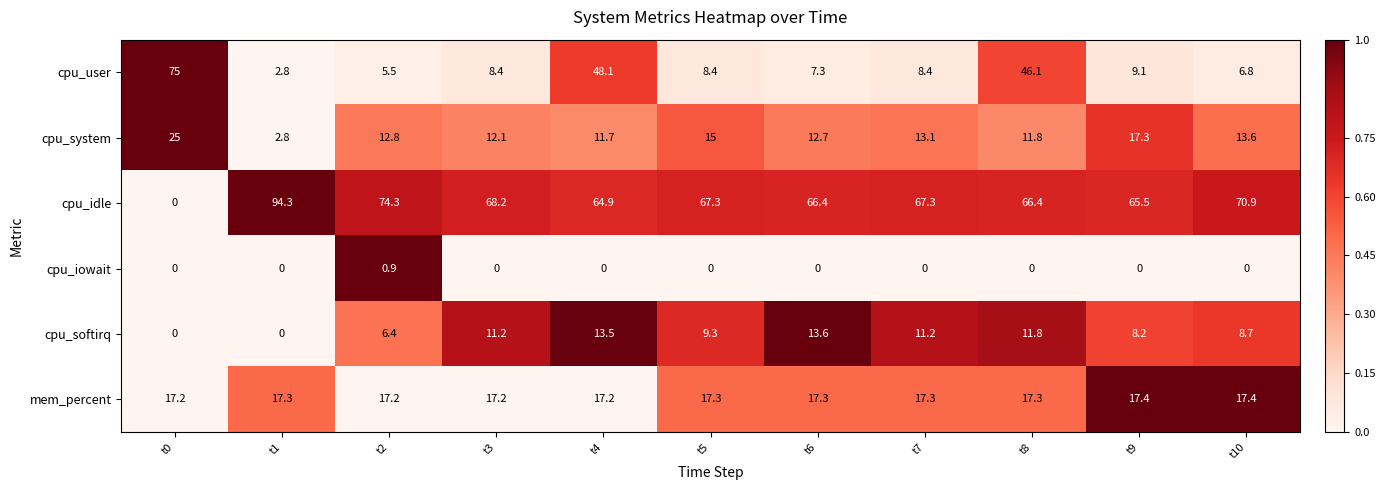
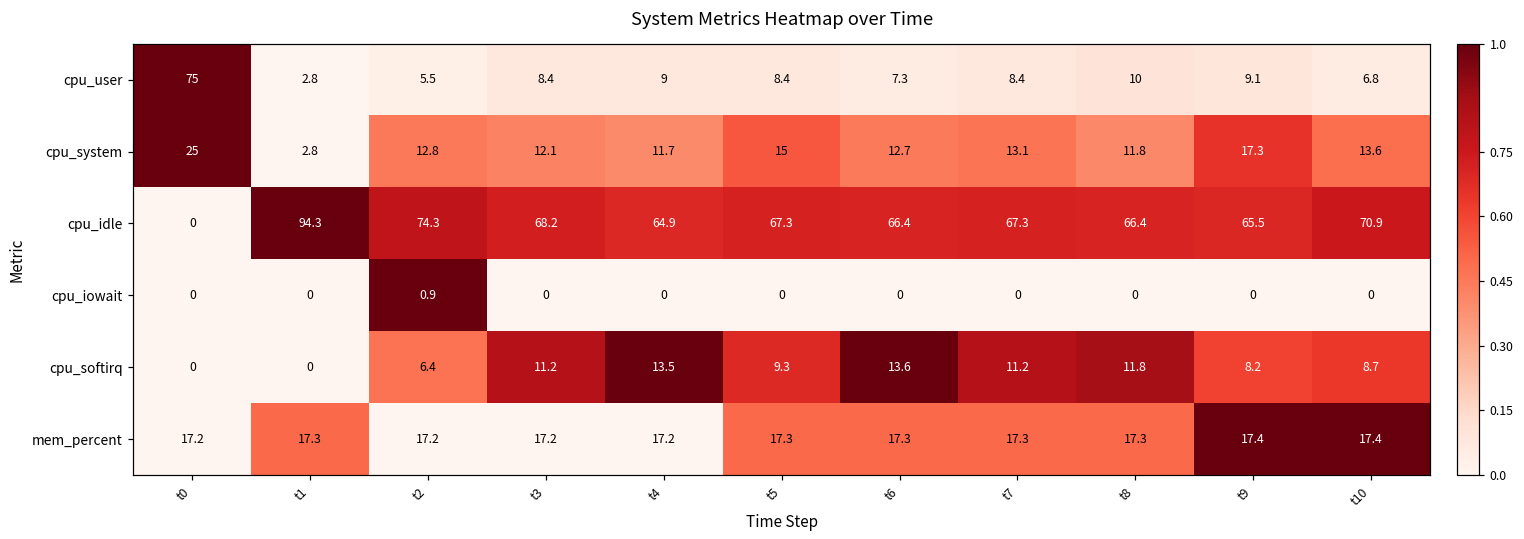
  {
    "cpu_user": {
      "t0": 75,
      "t1": 2.8,
      "t2": 5.5,
      "t3": 8.4,
-     "t4": 48.1,
+     "t4": 9,
      "t5": 8.4,
      "t6": 7.3,
      "t7": 8.4,
-     "t8": 46.1,
+     "t8": 10,
      "t9": 9.1,
      "t10": 6.8
    },
    "cpu_system": {
      "t0": 25,
      "t1": 2.8,
      "t2": 12.8,
      "t3": 12.1,
      "t4": 11.7,
      "t5": 15,
      "t6": 12.7,
      "t7": 13.1,
      "t8": 11.8,
      "t9": 17.3,
      "t10": 13.6
    },
    "cpu_idle": {
      "t0": 0,
      "t1": 94.3,
      "t2": 74.3,
      "t3": 68.2,
      "t4": 64.9,
      "t5": 67.3,
      "t6": 66.4,
      "t7": 67.3,
      "t8": 66.4,
      "t9": 65.5,
      "t10": 70.9
    },
    "cpu_iowait": {
      "t0": 0,
      "t1": 0,
      "t2": 0.9,
      "t3": 0,
      "t4": 0,
      "t5": 0,
      "t6": 0,
      "t7": 0,
      "t8": 0,
      "t9": 0,
      "t10": 0
    },
    "cpu_softirq": {
      "t0": 0,
      "t1": 0,
      "t2": 6.4,
      "t3": 11.2,
      "t4": 13.5,
      "t5": 9.3,
      "t6": 13.6,
      "t7": 11.2,
      "t8": 11.8,
      "t9": 8.2,
      "t10": 8.7
    },
    "mem_percent": {
      "t0": 17.2,
      "t1": 17.3,
      "t2": 17.2,
      "t3": 17.2,
      "t4": 17.2,
      "t5": 17.3,
      "t6": 17.3,
      "t7": 17.3,
      "t8": 17.3,
      "t9": 17.4,
      "t10": 17.4
    }
  }
